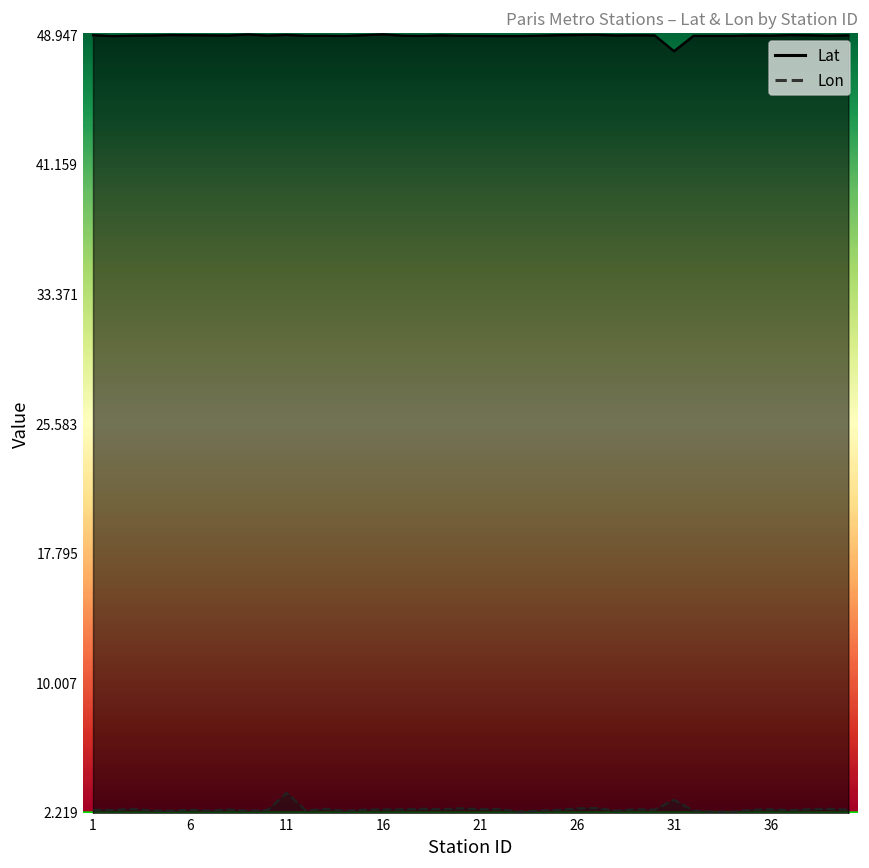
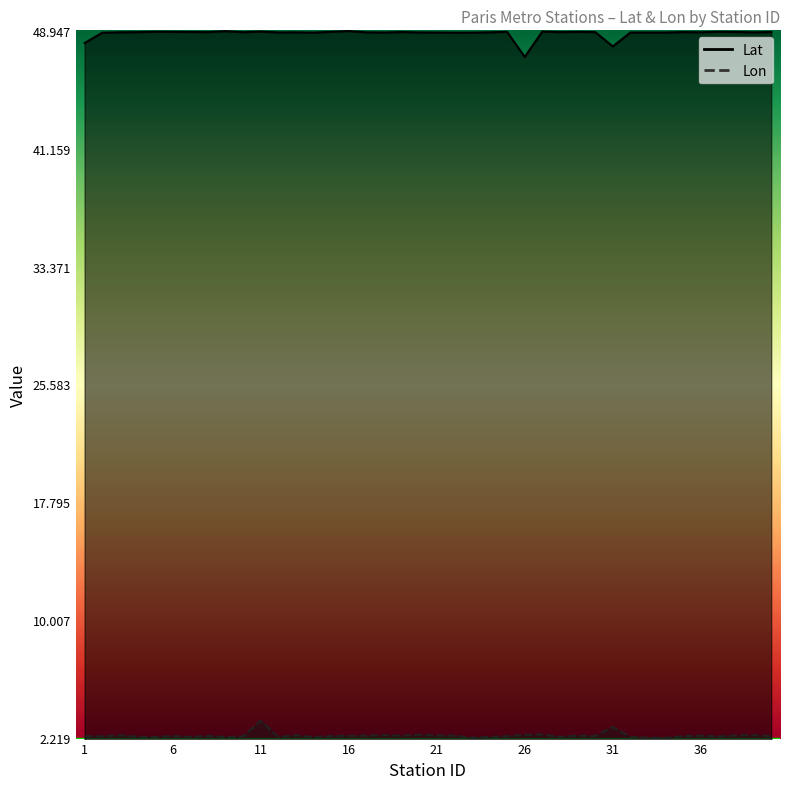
  {
    "Lat": {
-     "1": 48.9,
+     "1": 48.1,
      "6": 48.9,
      "11": 48.9,
      "16": 48.9,
      "21": 48.8,
-     "26": 48.9,
+     "26": 47.2,
      "31": 47.9,
      "36": 48.9
    },
    "Lon": {
      "1": 2.3,
      "6": 2.3,
      "11": 3.4,
      "16": 2.4,
      "21": 2.4,
      "26": 2.4,
      "31": 2.9,
      "36": 2.4
    }
  }
